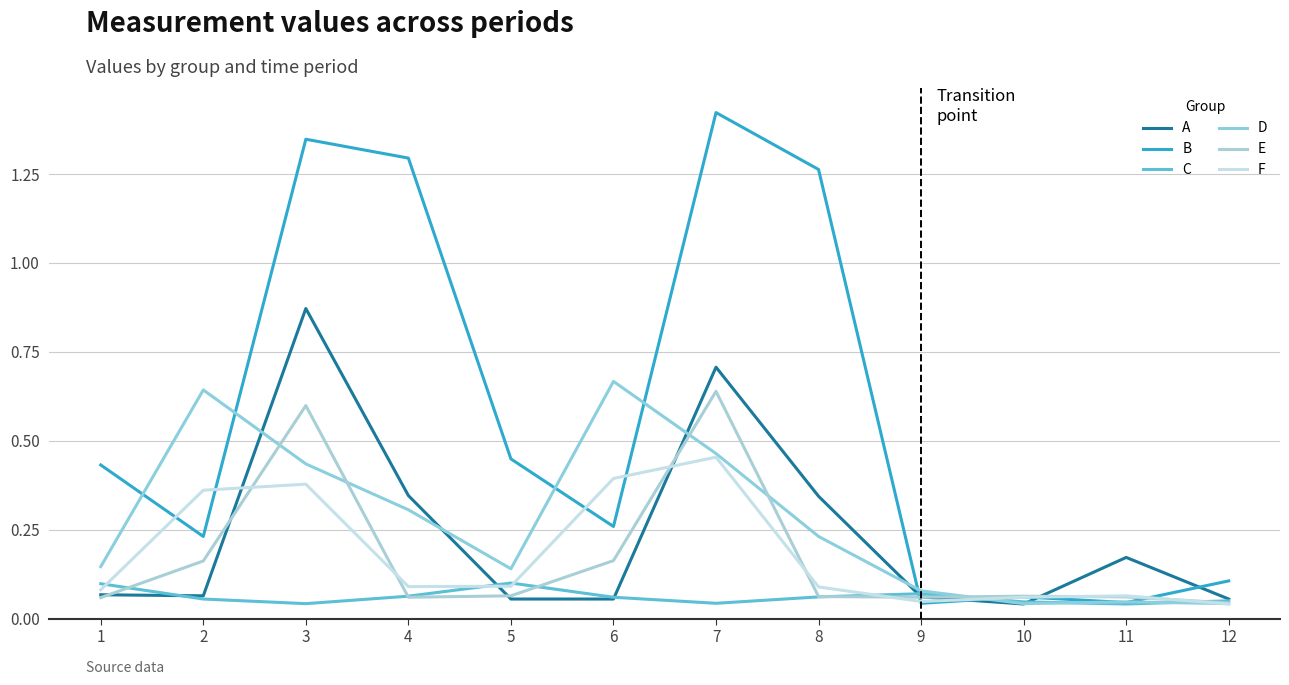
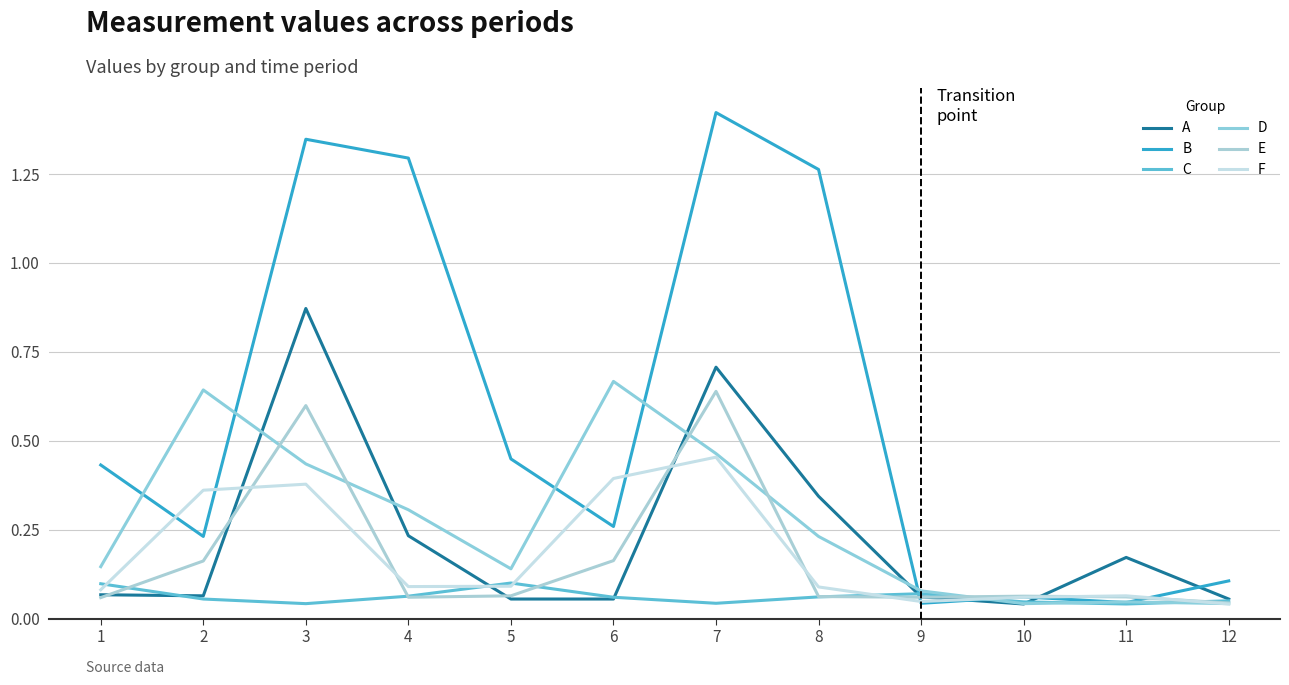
  {
    "A": {
      "1": 0.07,
      "2": 0.06,
      "3": 0.87,
-     "4": 0.35,
+     "4": 0.23,
      "5": 0.06,
      "7": 0.71,
      "8": 0.34,
      "11": 0.17
    }
  }
